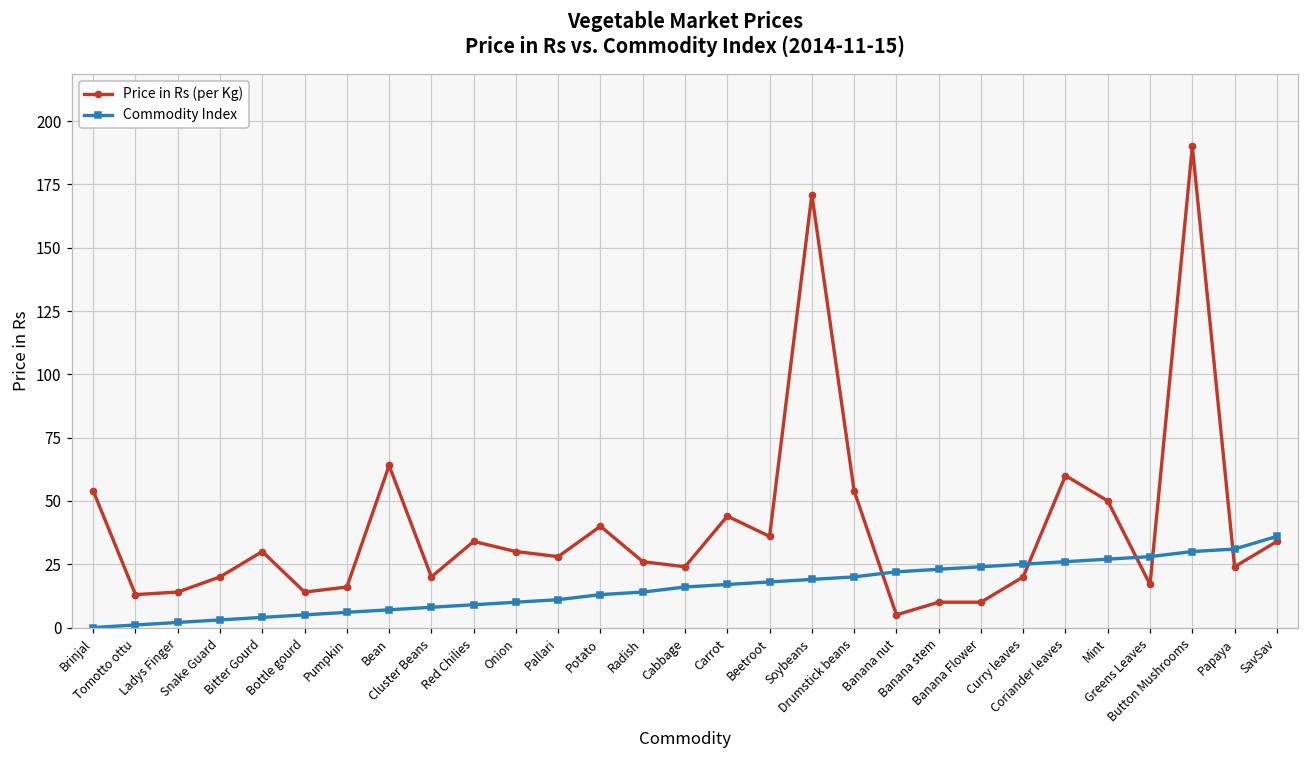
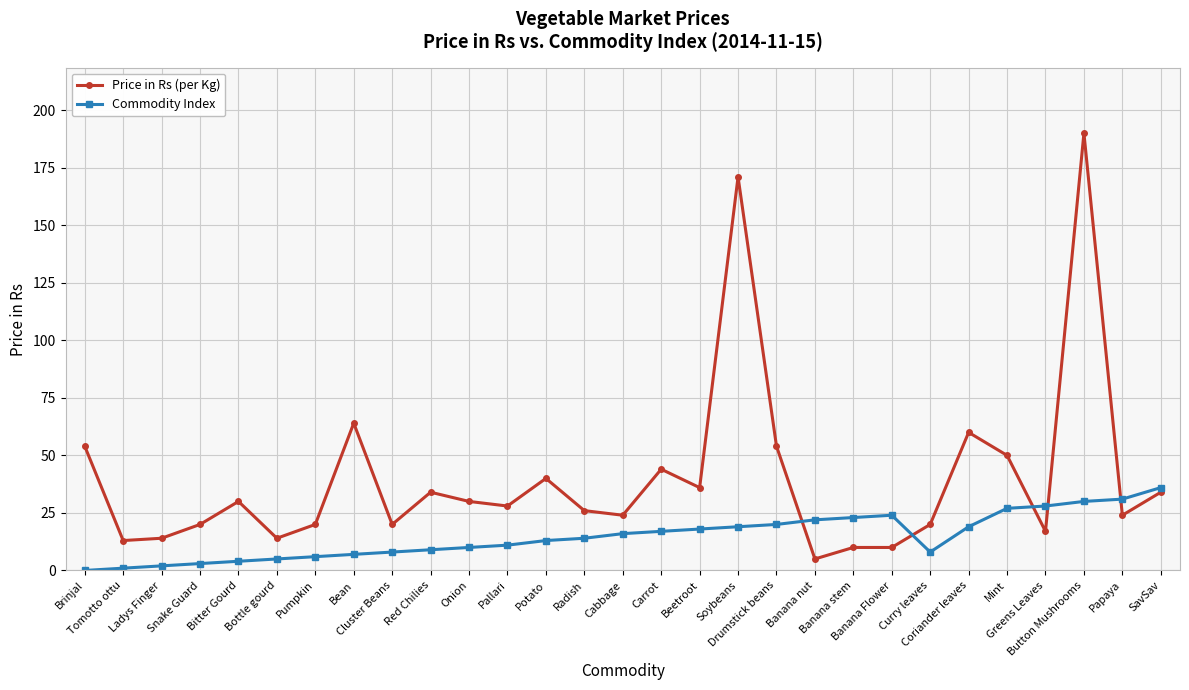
  {
    "Price in Rs (per Kg)": {
      "Brinjal": 54,
      "Tomotto ottu": 13,
      "Ladys Finger": 14,
      "Snake Guard": 20,
      "Bitter Gourd": 30,
      "Bottle gourd": 14,
-     "Pumpkin": 16,
+     "Pumpkin": 20,
      "Bean": 64,
      "Cluster Beans": 20,
      "Red Chilies": 34,
      "Onion": 30,
      "Pallari": 28,
      "Potato": 40,
      "Radish": 26,
      "Cabbage": 24,
      "Carrot": 44,
      "Beetroot": 36,
      "Soybeans": 171,
      "Drumstick beans": 54,
      "Banana nut": 5,
      "Banana stem": 10,
      "Banana Flower": 10,
      "Curry leaves": 20,
      "Coriander leaves": 60,
      "Mint": 50,
      "Greens Leaves": 17,
      "Button Mushrooms": 190,
      "Papaya": 24,
      "SavSav": 34
    },
    "Commodity Index": {
      "Brinjal": 0,
      "Tomotto ottu": 1,
      "Ladys Finger": 2,
      "Snake Guard": 3,
      "Bitter Gourd": 4,
      "Bottle gourd": 5,
      "Pumpkin": 6,
      "Bean": 7,
      "Cluster Beans": 8,
      "Red Chilies": 9,
      "Onion": 10,
      "Pallari": 11,
      "Potato": 13,
      "Radish": 14,
      "Cabbage": 16,
      "Carrot": 17,
      "Beetroot": 18,
      "Soybeans": 19,
      "Drumstick beans": 20,
      "Banana nut": 22,
      "Banana stem": 23,
      "Banana Flower": 24,
-     "Curry leaves": 25,
-     "Coriander leaves": 26,
+     "Curry leaves": 8,
+     "Coriander leaves": 19,
      "Mint": 27,
      "Greens Leaves": 28,
      "Button Mushrooms": 30,
      "Papaya": 31,
      "SavSav": 36
    }
  }
